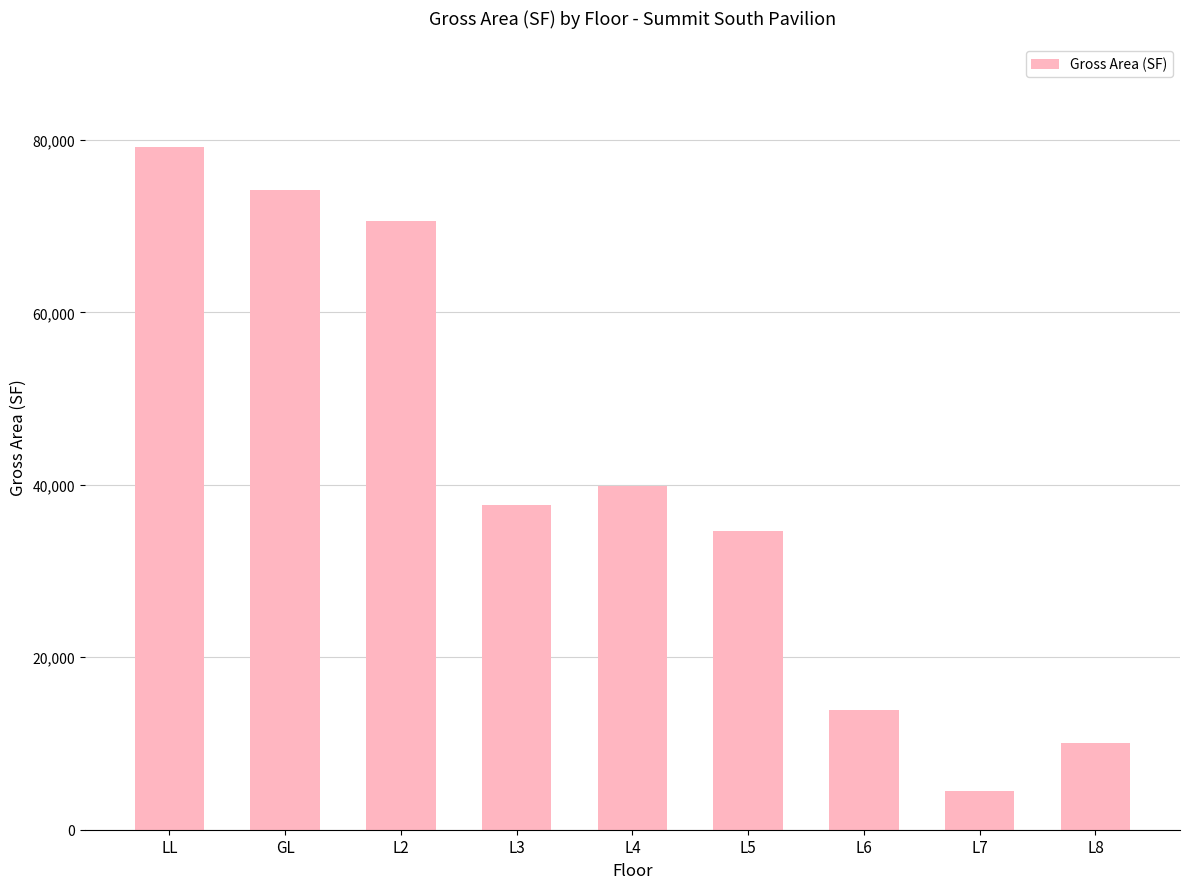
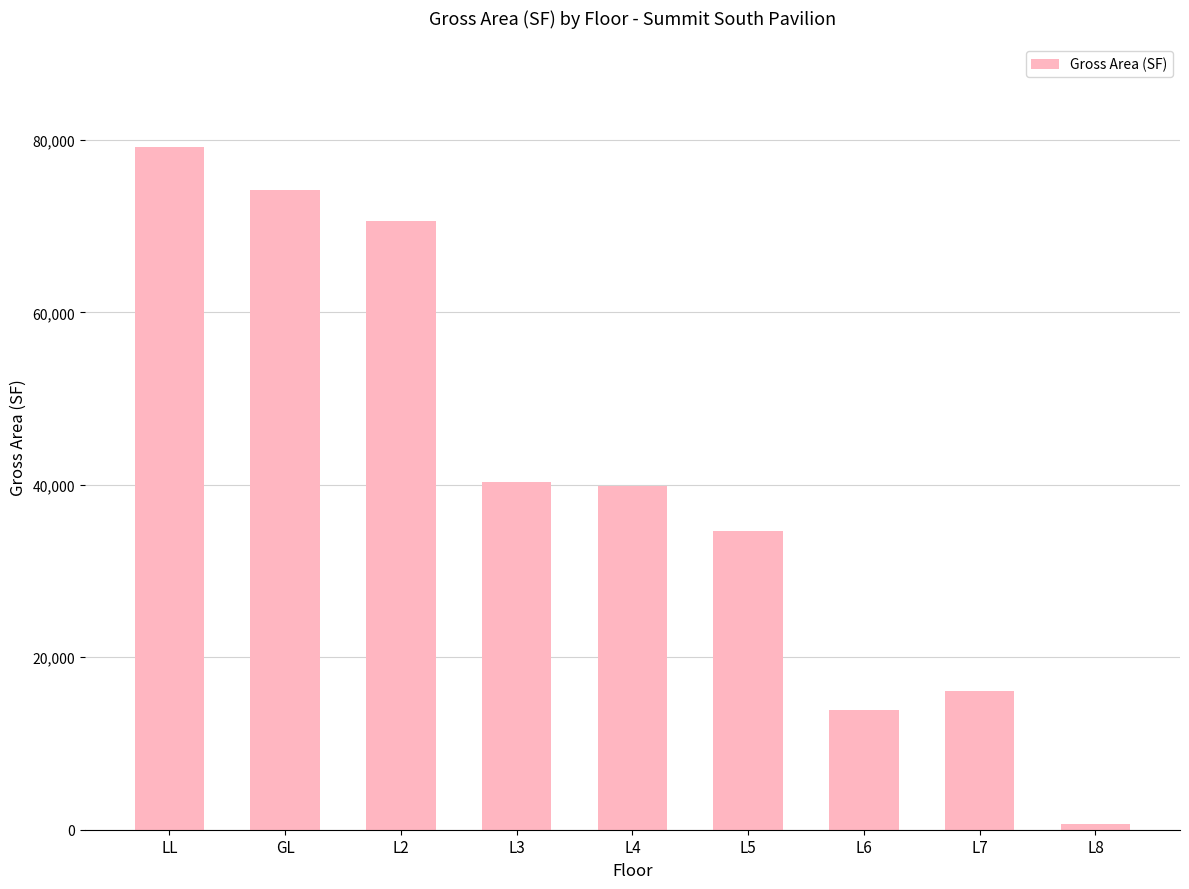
  {
    "LL": "79,000",
    "GL": "74,000",
    "L2": "71,000",
-   "L3": "38,000",
+   "L3": "40,000",
    "L4": "40,000",
    "L5": "35,000",
    "L6": "14,000",
-   "L7": "4,000",
-   "L8": "10,000"
+   "L7": "16,000",
+   "L8": "1,000"
  }
